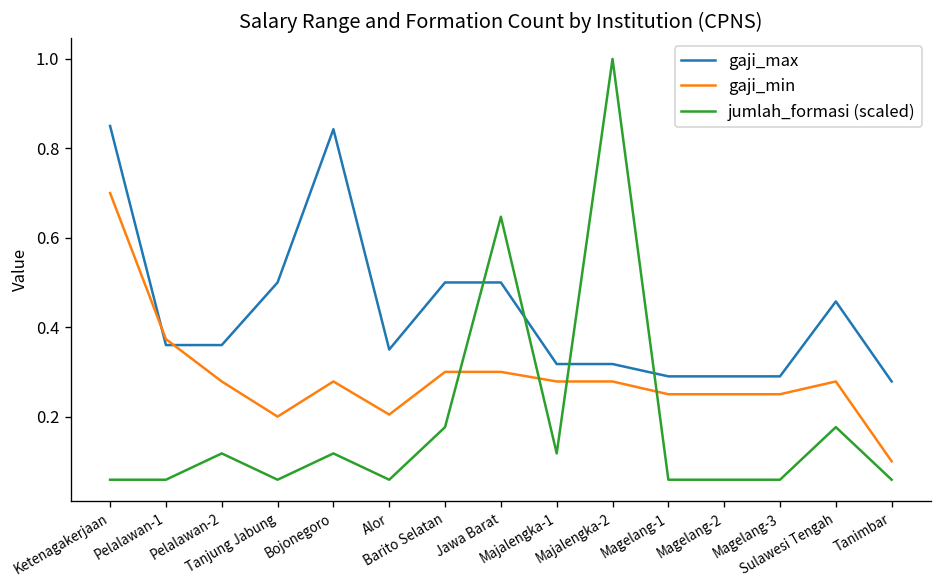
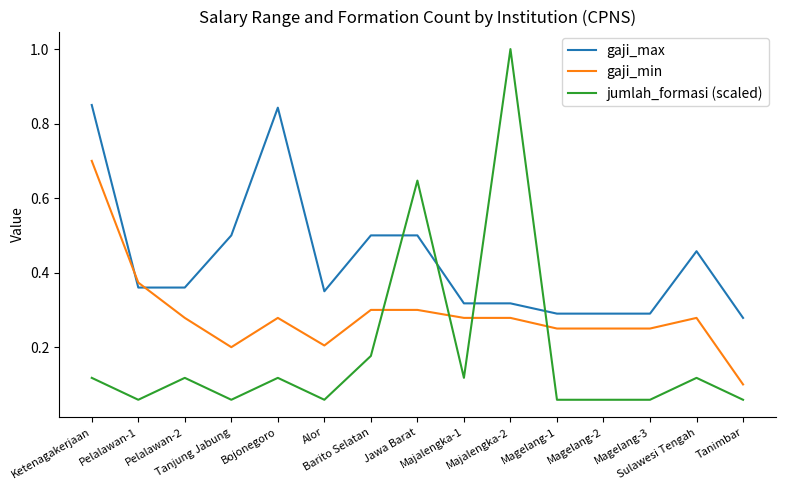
  {
    "gaji_max": {
      "Ketenagakerjaan": 0.85,
      "Pelalawan-1": 0.36,
      "Pelalawan-2": 0.36,
      "Tanjung Jabung": 0.50,
      "Bojonegoro": 0.84,
      "Alor": 0.35,
      "Barito Selatan": 0.50,
      "Jawa Barat": 0.50,
      "Majalengka-1": 0.32,
      "Majalengka-2": 0.32,
      "Magelang-1": 0.29,
      "Magelang-2": 0.29,
      "Magelang-3": 0.29,
      "Sulawesi Tengah": 0.46,
      "Tanimbar": 0.28
    },
    "gaji_min": {
      "Ketenagakerjaan": 0.70,
      "Pelalawan-1": 0.37,
      "Pelalawan-2": 0.28,
      "Tanjung Jabung": 0.20,
      "Bojonegoro": 0.28,
      "Alor": 0.20,
      "Barito Selatan": 0.30,
      "Jawa Barat": 0.30,
      "Majalengka-1": 0.28,
      "Majalengka-2": 0.28,
      "Magelang-1": 0.25,
      "Magelang-2": 0.25,
      "Magelang-3": 0.25,
      "Sulawesi Tengah": 0.28,
      "Tanimbar": 0.10
    },
    "jumlah_formasi (scaled)": {
-     "Ketenagakerjaan": 0.06,
+     "Ketenagakerjaan": 0.12,
      "Pelalawan-1": 0.06,
      "Pelalawan-2": 0.12,
      "Tanjung Jabung": 0.06,
      "Bojonegoro": 0.12,
      "Alor": 0.06,
      "Barito Selatan": 0.18,
      "Jawa Barat": 0.65,
      "Majalengka-1": 0.12,
      "Majalengka-2": 1.00,
      "Magelang-1": 0.06,
      "Magelang-2": 0.06,
      "Magelang-3": 0.06,
-     "Sulawesi Tengah": 0.18,
+     "Sulawesi Tengah": 0.12,
      "Tanimbar": 0.06
    }
  }
